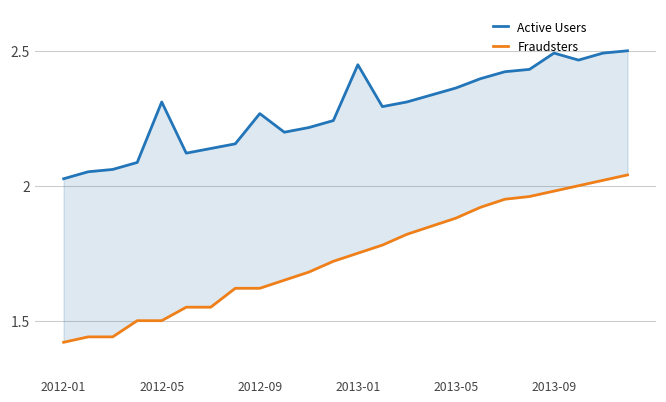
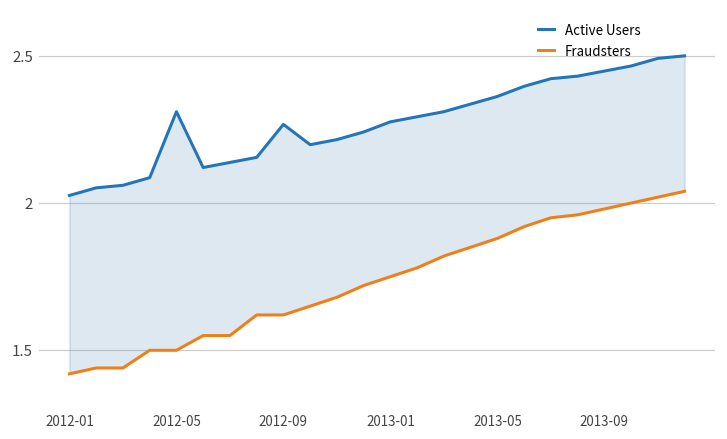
  {
    "Active Users": {
      "2012-01": 2.03,
      "2012-05": 2.31,
      "2012-09": 2.27,
-     "2013-01": 2.45,
+     "2013-01": 2.28,
      "2013-05": 2.36,
-     "2013-09": 2.49
+     "2013-09": 2.45
    },
    "Fraudsters": {
      "2012-01": 1.42,
      "2012-05": 1.50,
      "2012-09": 1.62,
      "2013-01": 1.75,
      "2013-05": 1.88,
      "2013-09": 1.98
    }
  }
